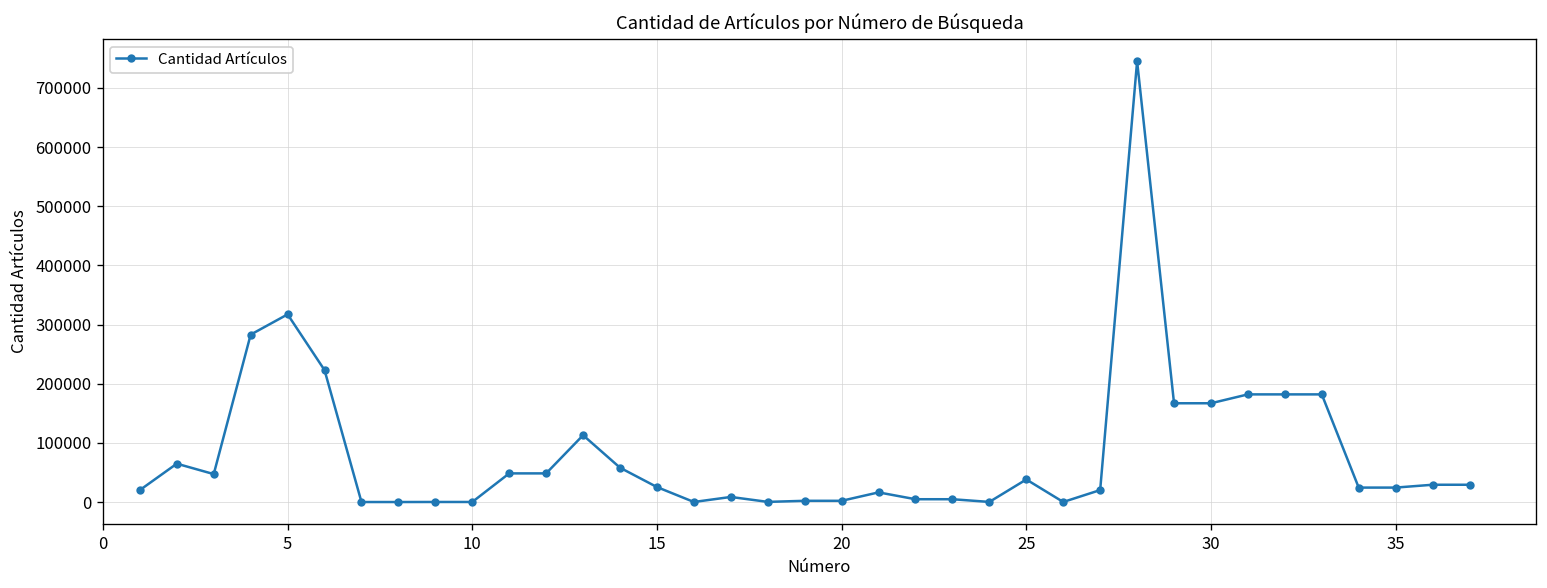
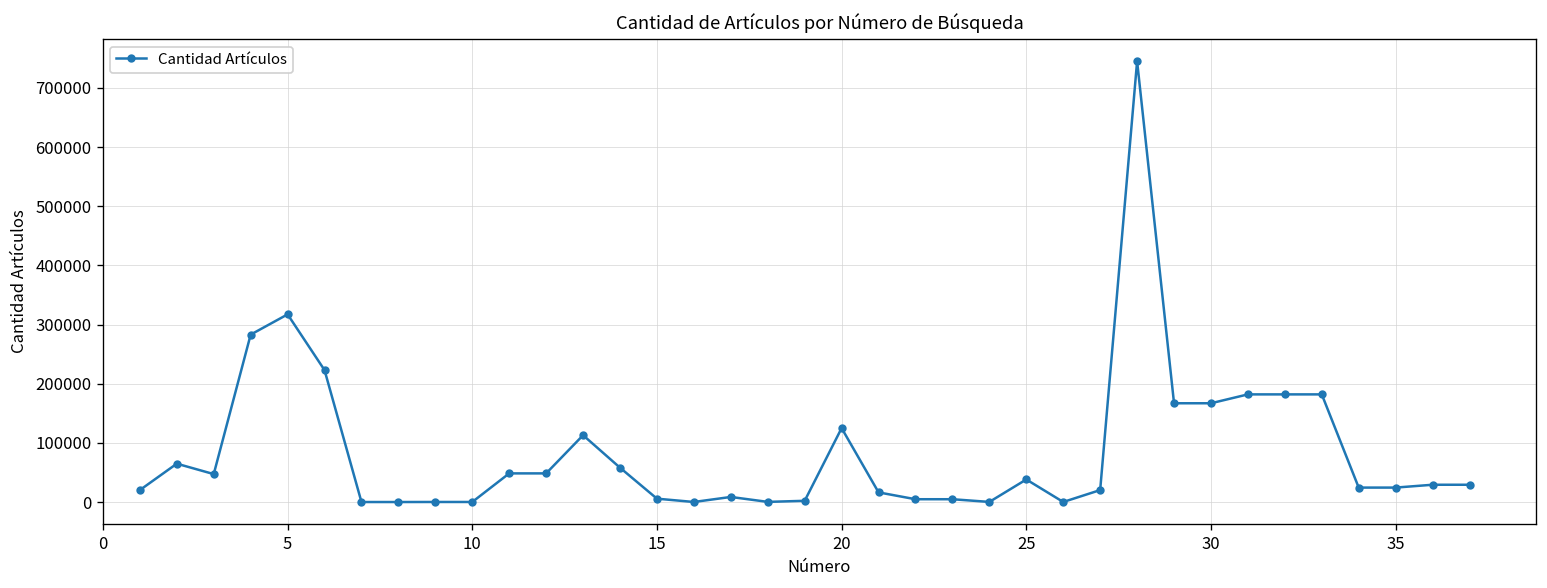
  {
    "5": 320000,
    "10": 0,
-   "15": 30000,
-   "20": 0,
+   "15": 10000,
+   "20": 130000,
    "25": 40000,
    "30": 170000,
    "35": 20000
  }
